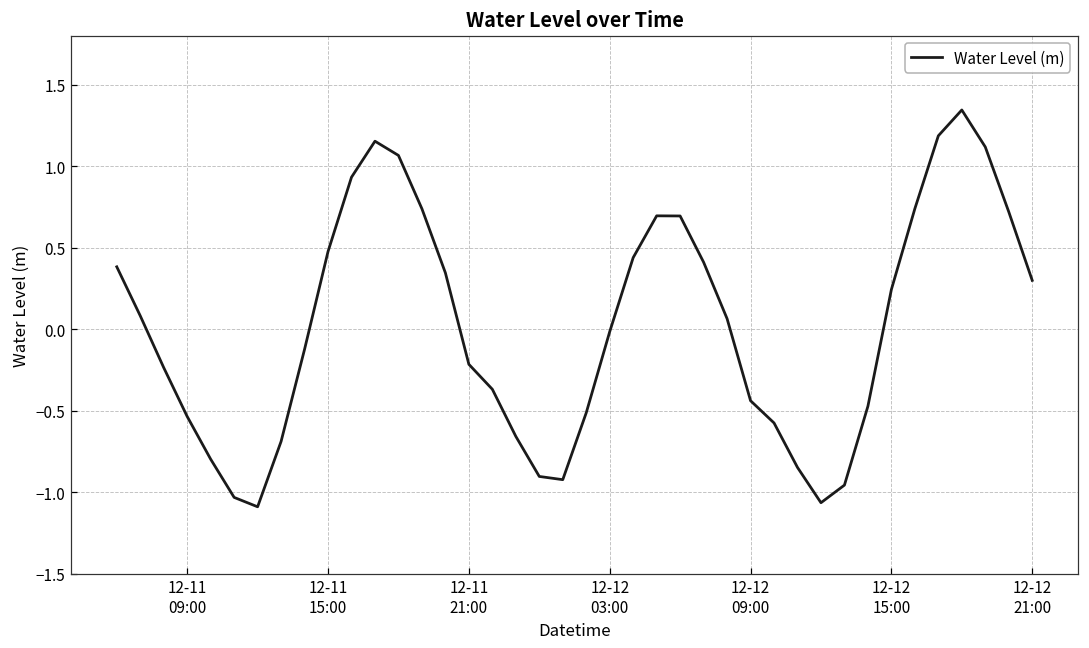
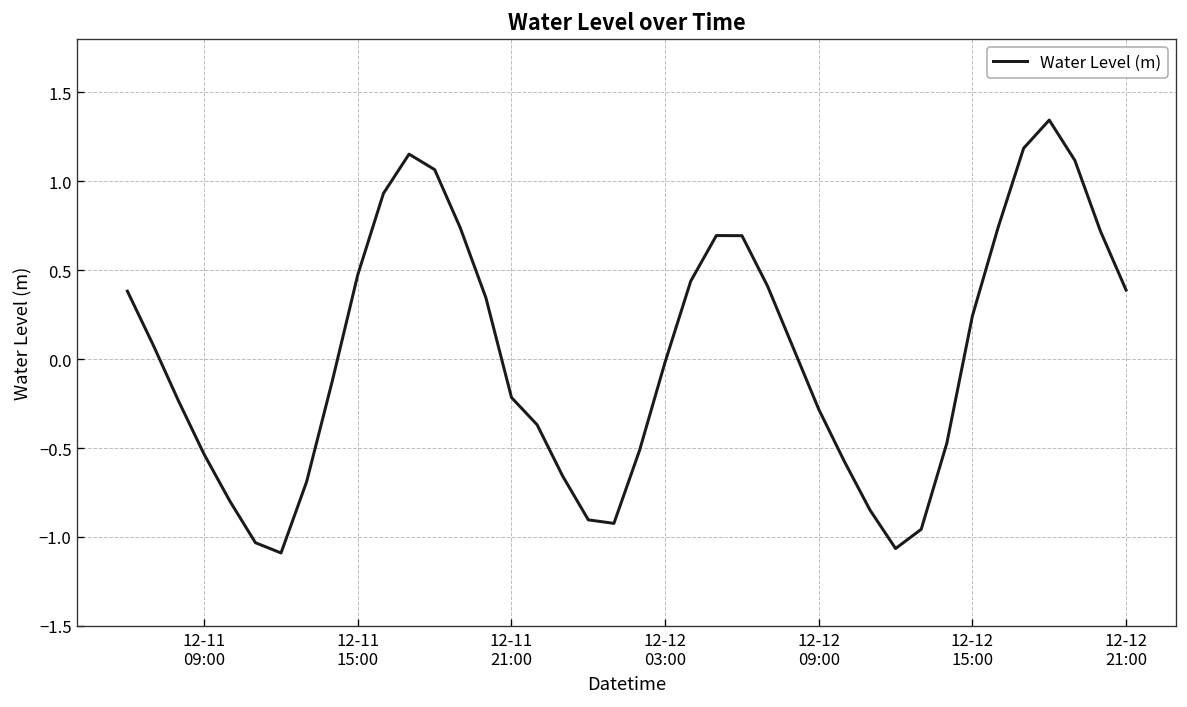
  {
    "12-11 09:00": -0.54,
    "12-11 15:00": 0.48,
    "12-11 21:00": -0.22,
    "12-12 03:00": -0.02,
-   "12-12 09:00": -0.44,
+   "12-12 09:00": -0.28,
    "12-12 15:00": 0.24,
-   "12-12 21:00": 0.30
+   "12-12 21:00": 0.39
  }
